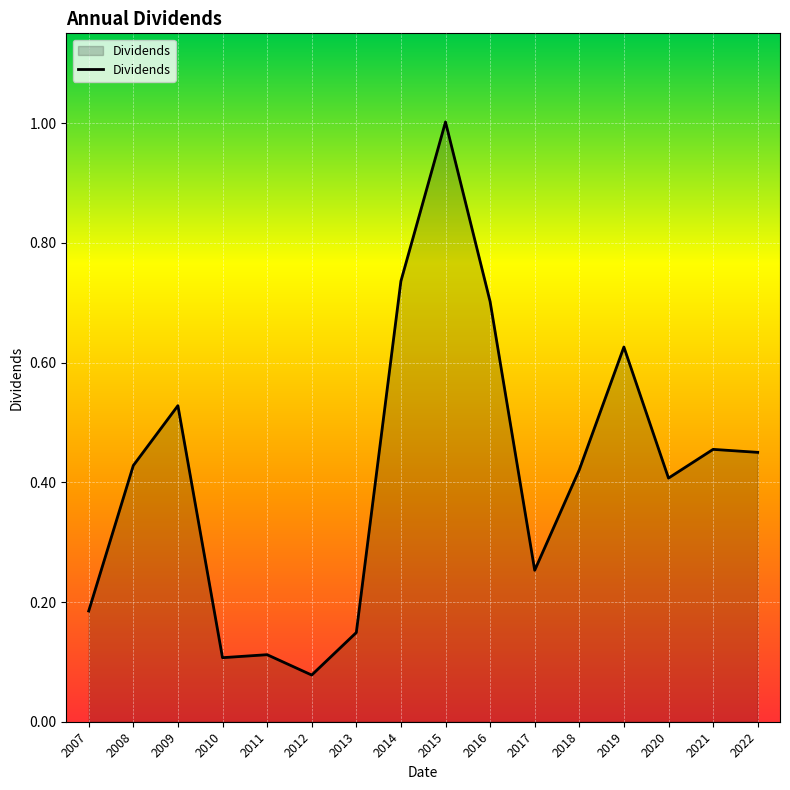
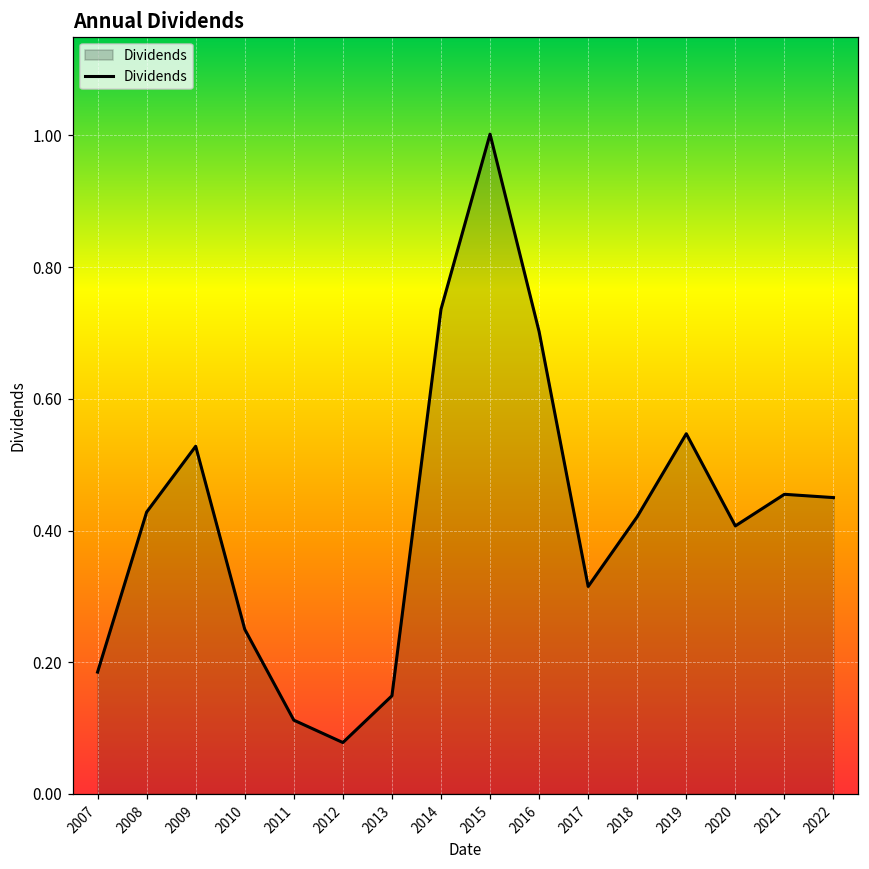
  {
    "2007": 0.19,
    "2008": 0.43,
    "2009": 0.53,
-   "2010": 0.11,
+   "2010": 0.25,
    "2011": 0.11,
    "2012": 0.08,
    "2013": 0.15,
    "2014": 0.74,
    "2015": 1.00,
    "2016": 0.70,
-   "2017": 0.25,
+   "2017": 0.32,
    "2018": 0.42,
-   "2019": 0.63,
+   "2019": 0.55,
    "2020": 0.41,
    "2021": 0.46,
    "2022": 0.45
  }
